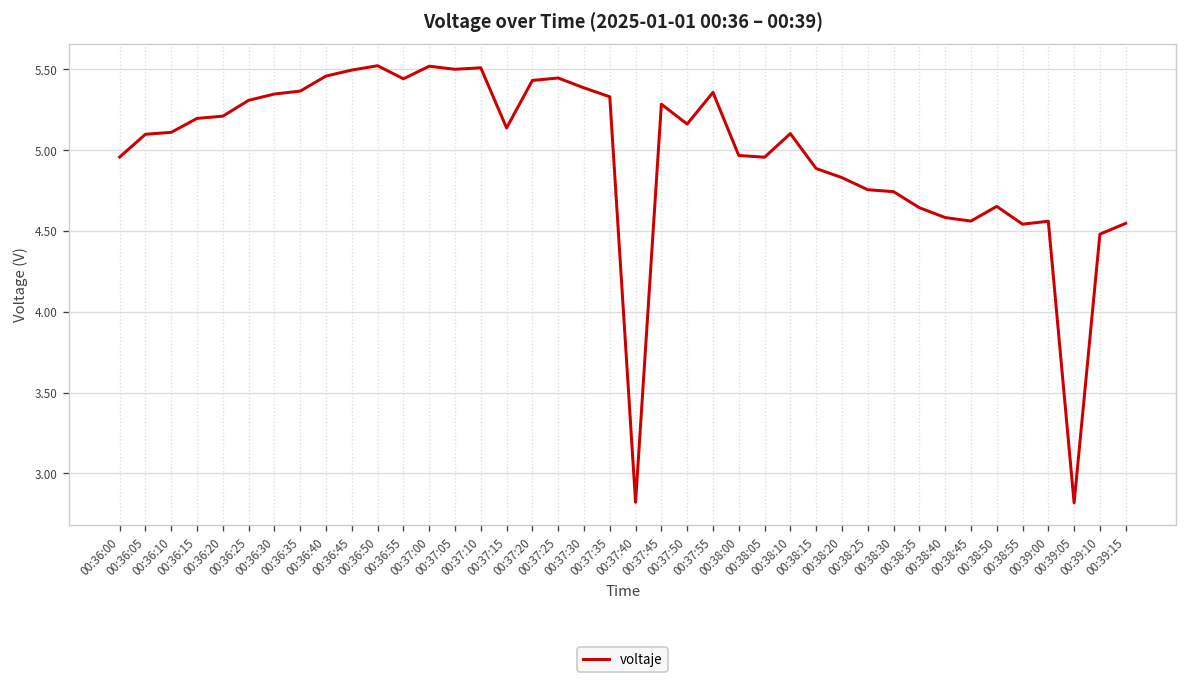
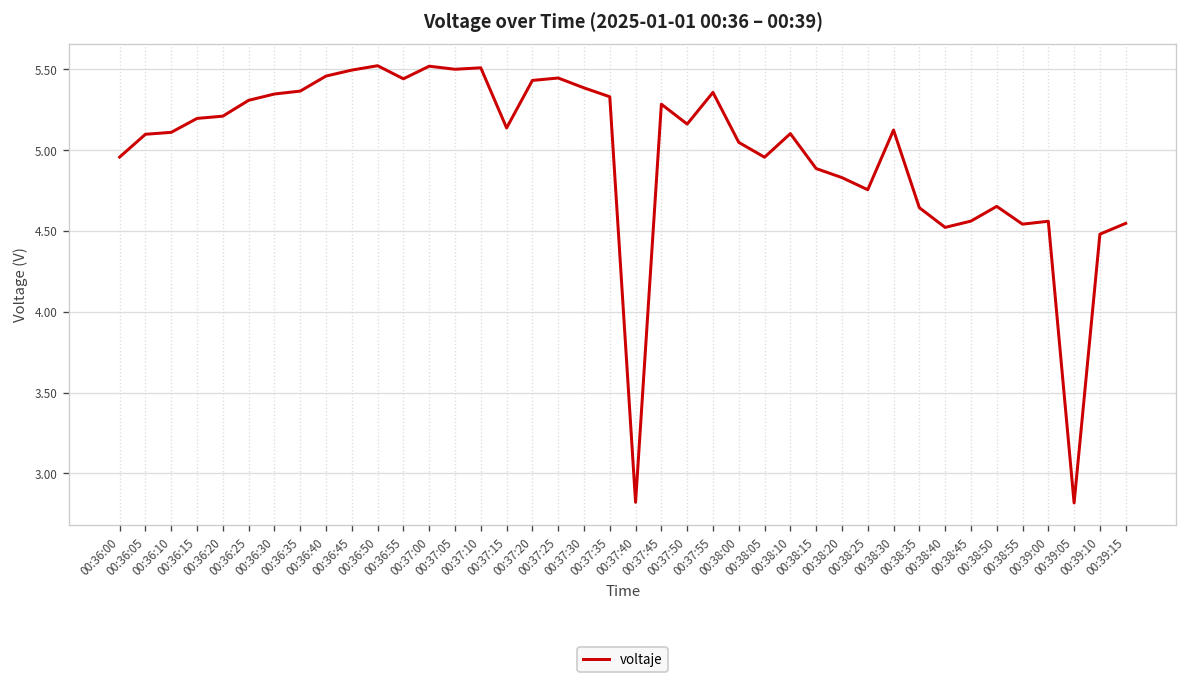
  {
    "00:36:00": 4.96,
    "00:36:05": 5.10,
    "00:36:10": 5.11,
    "00:36:15": 5.20,
    "00:36:20": 5.21,
    "00:36:25": 5.31,
    "00:36:30": 5.35,
    "00:36:35": 5.37,
    "00:36:40": 5.46,
    "00:36:45": 5.50,
    "00:36:50": 5.52,
    "00:36:55": 5.44,
    "00:37:00": 5.52,
    "00:37:05": 5.50,
    "00:37:10": 5.51,
    "00:37:15": 5.14,
    "00:37:20": 5.43,
    "00:37:25": 5.45,
    "00:37:30": 5.39,
    "00:37:35": 5.33,
    "00:37:40": 2.82,
    "00:37:45": 5.28,
    "00:37:50": 5.16,
    "00:37:55": 5.36,
-   "00:38:00": 4.97,
+   "00:38:00": 5.05,
    "00:38:05": 4.96,
    "00:38:10": 5.10,
    "00:38:15": 4.89,
    "00:38:20": 4.83,
    "00:38:25": 4.76,
-   "00:38:30": 4.74,
+   "00:38:30": 5.12,
    "00:38:35": 4.64,
-   "00:38:40": 4.58,
+   "00:38:40": 4.52,
    "00:38:45": 4.56,
    "00:38:50": 4.65,
    "00:38:55": 4.54,
    "00:39:00": 4.56,
    "00:39:05": 2.82,
    "00:39:10": 4.48,
    "00:39:15": 4.55
  }
